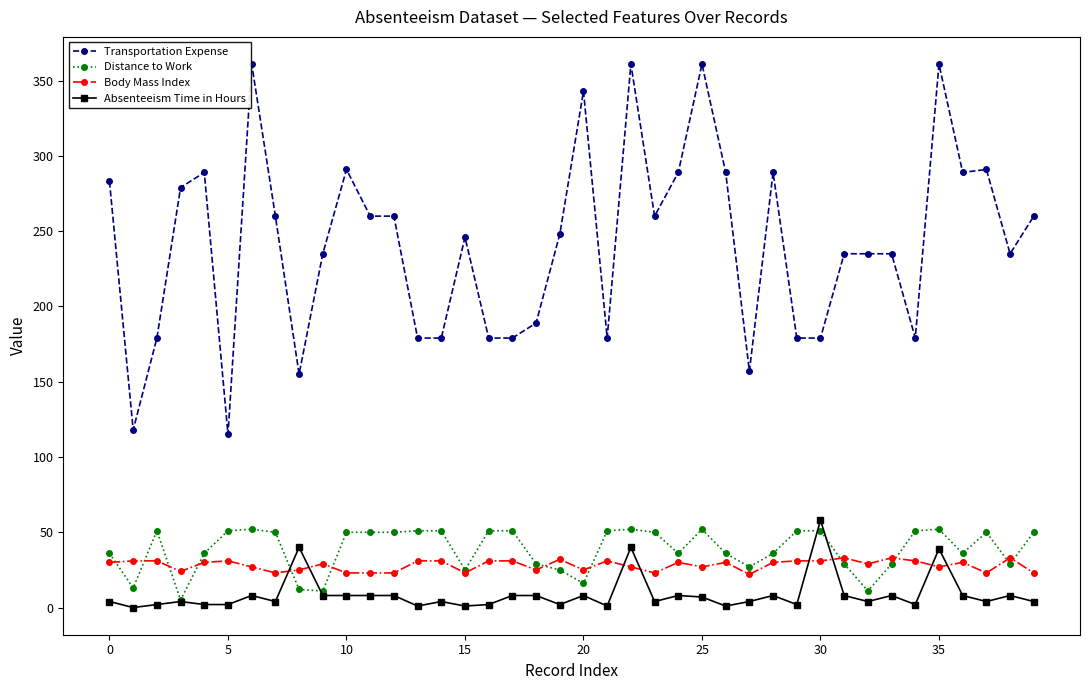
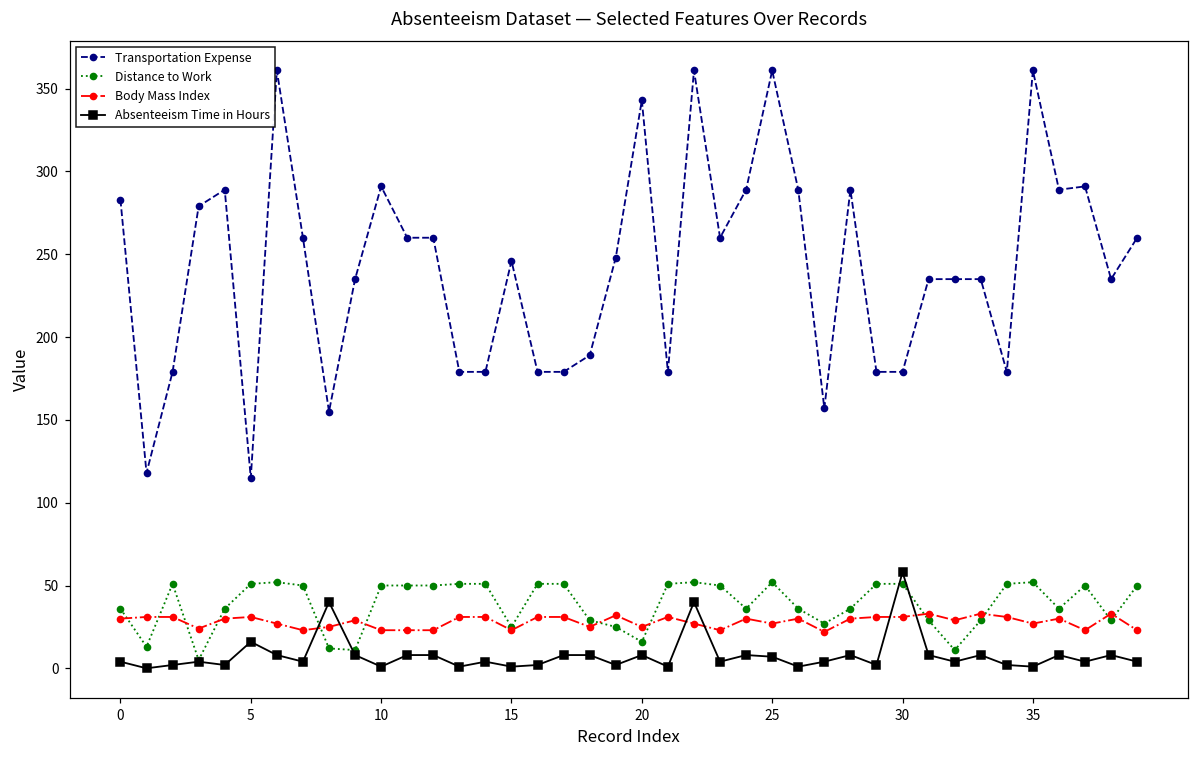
  {
    "Transportation Expense": {
      "0": 283,
      "5": 115,
      "10": 291,
      "15": 246,
      "20": 343,
      "25": 361,
      "30": 179,
      "35": 361
    },
    "Distance to Work": {
      "0": 36,
      "5": 51,
      "10": 50,
      "15": 25,
      "20": 16,
      "25": 52,
      "30": 51,
      "35": 52
    },
    "Body Mass Index": {
      "0": 30,
      "5": 31,
      "10": 23,
      "15": 23,
      "20": 25,
      "25": 27,
      "30": 31,
      "35": 27
    },
    "Absenteeism Time in Hours": {
      "0": 4,
-     "5": 2,
-     "10": 8,
+     "5": 16,
+     "10": 1,
      "15": 1,
      "20": 8,
      "25": 7,
      "30": 58,
-     "35": 39
+     "35": 1
    }
  }
